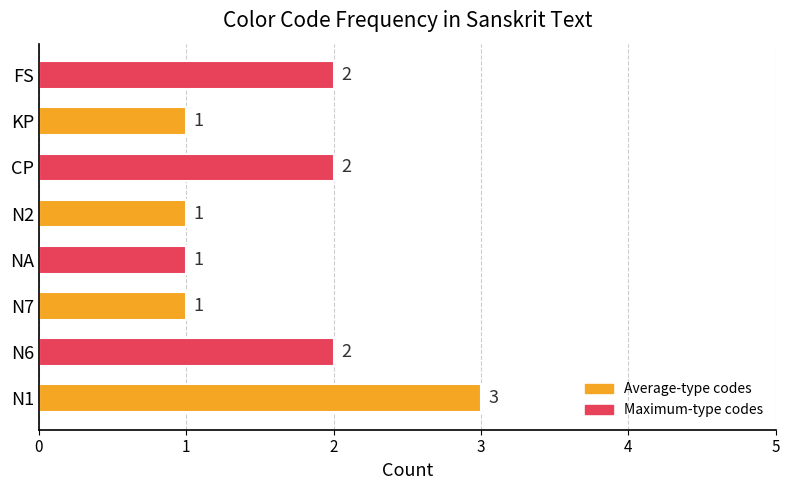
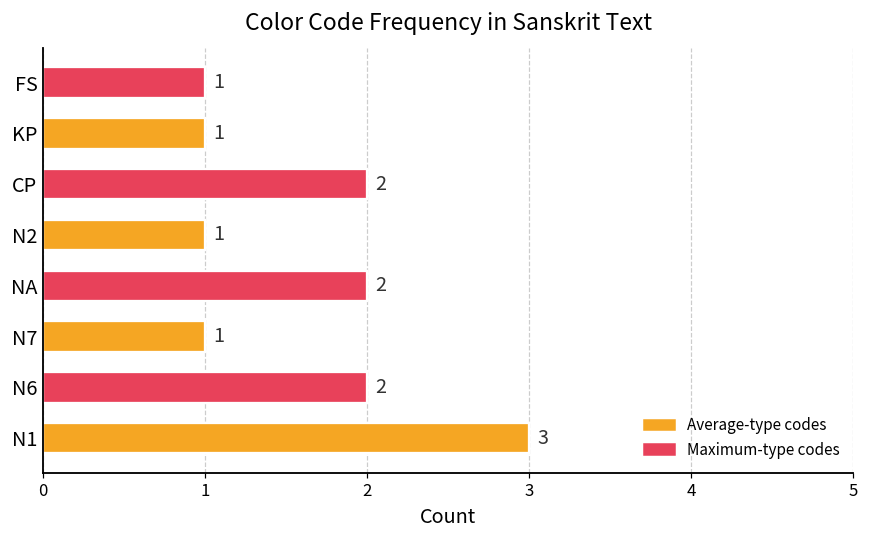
  {
-   "FS": 2,
+   "FS": 1,
    "KP": 1,
    "CP": 2,
    "N2": 1,
-   "NA": 1,
+   "NA": 2,
    "N7": 1,
    "N6": 2,
    "N1": 3
  }
